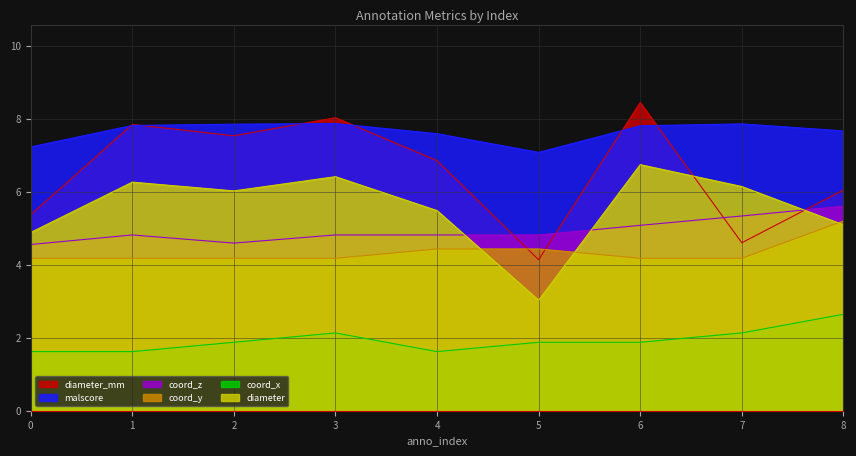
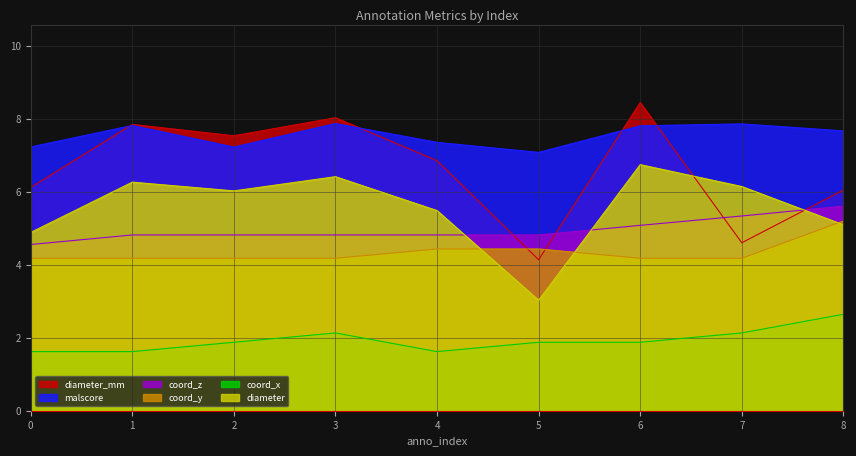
  {
    "diameter_mm": {
-     "0": 5.4,
+     "0": 6.1,
      "2": 7.5,
      "3": 8.0,
      "4": 6.9,
      "5": 4.1,
      "6": 8.5,
      "7": 4.6,
      "8": 6.1
    },
    "malscore": {
      "0": 7.2,
-     "2": 7.9,
+     "2": 7.2,
      "3": 7.9,
-     "4": 7.6,
+     "4": 7.4,
      "5": 7.1,
      "6": 7.8,
      "7": 7.9,
      "8": 7.7
    },
    "coord_z": {
      "0": 4.6,
      "1": 4.8,
-     "2": 4.6,
+     "2": 4.8,
      "3": 4.8,
      "4": 4.8,
      "5": 4.8,
      "6": 5.1,
      "7": 5.3,
      "8": 5.6
    },
    "coord_y": {
      "0": 4.2,
      "1": 4.2,
      "2": 4.2,
      "3": 4.2,
      "4": 4.4,
      "5": 4.4,
      "6": 4.2,
      "7": 4.2,
      "8": 5.2
    },
    "coord_x": {
      "0": 1.6,
      "1": 1.6,
      "2": 1.9,
      "3": 2.1,
      "4": 1.6,
      "5": 1.9,
      "6": 1.9,
      "7": 2.1,
      "8": 2.6
    },
    "diameter": {
      "0": 4.9,
      "1": 6.3,
      "2": 6.0,
      "3": 6.4,
      "4": 5.5,
      "5": 3.0,
      "6": 6.8,
      "7": 6.2,
      "8": 5.1
    }
  }
